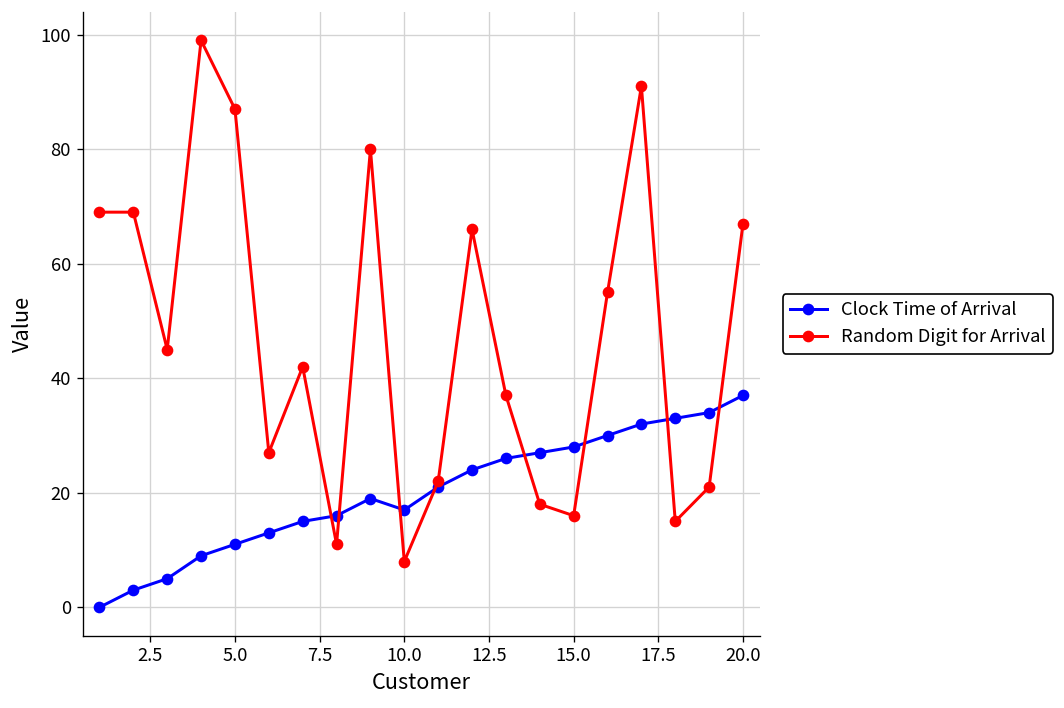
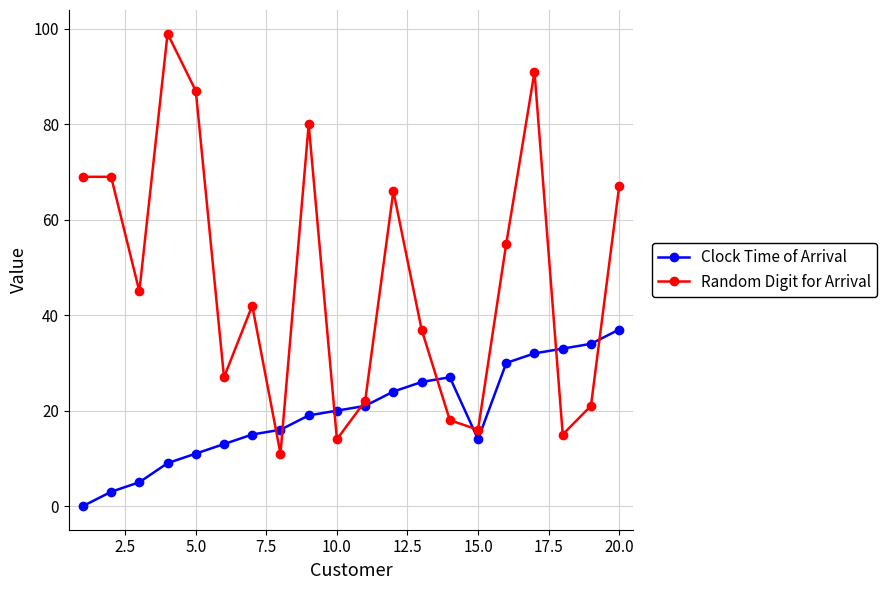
  {
    "Clock Time of Arrival": {
      "5.0": 11,
-     "10.0": 17,
-     "15.0": 28,
+     "10.0": 20,
+     "15.0": 14,
      "20.0": 37
    },
    "Random Digit for Arrival": {
      "5.0": 87,
-     "10.0": 8,
+     "10.0": 14,
      "15.0": 16,
      "20.0": 67
    }
  }
